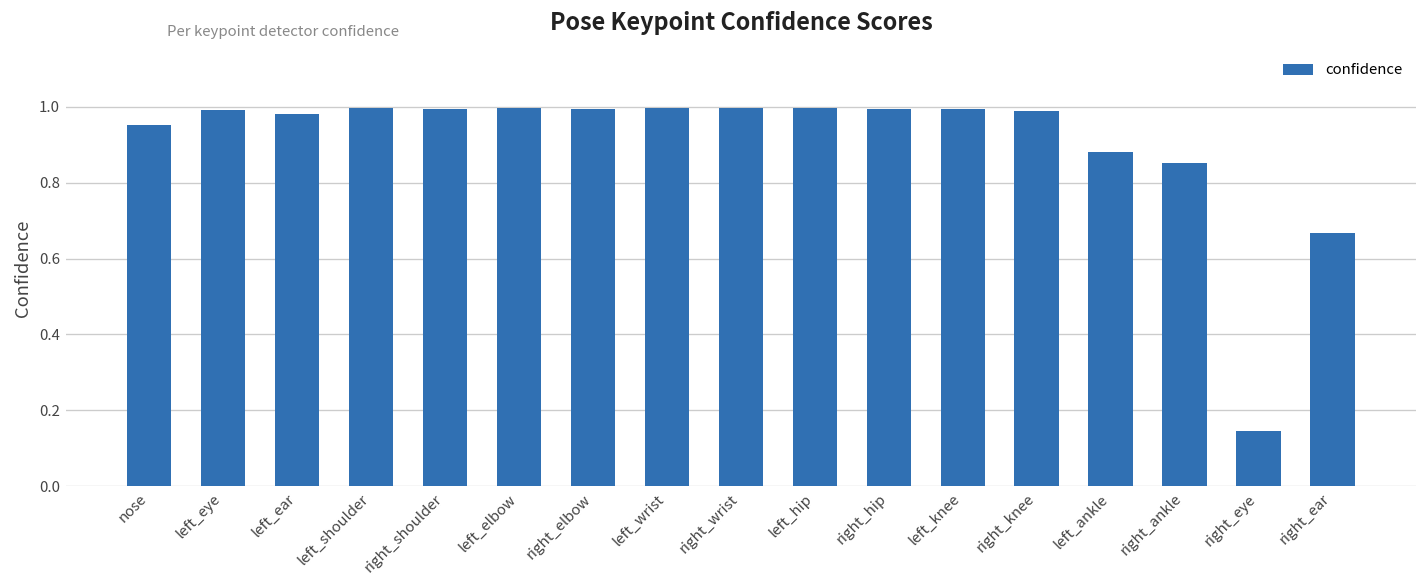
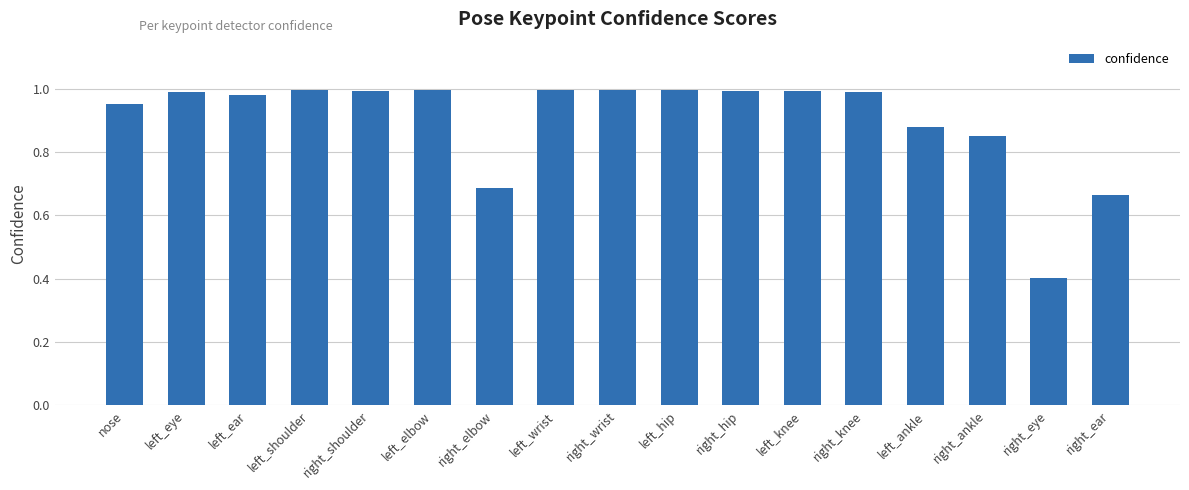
  {
    "nose": 0.95,
    "left_eye": 0.99,
    "left_ear": 0.98,
    "left_shoulder": 1.00,
    "right_shoulder": 0.99,
    "left_elbow": 1.00,
-   "right_elbow": 0.99,
+   "right_elbow": 0.69,
    "left_wrist": 1.00,
    "right_wrist": 1.00,
    "left_hip": 1.00,
    "right_hip": 0.99,
    "left_knee": 1.00,
    "right_knee": 0.99,
    "left_ankle": 0.88,
    "right_ankle": 0.85,
-   "right_eye": 0.14,
+   "right_eye": 0.40,
    "right_ear": 0.67
  }
